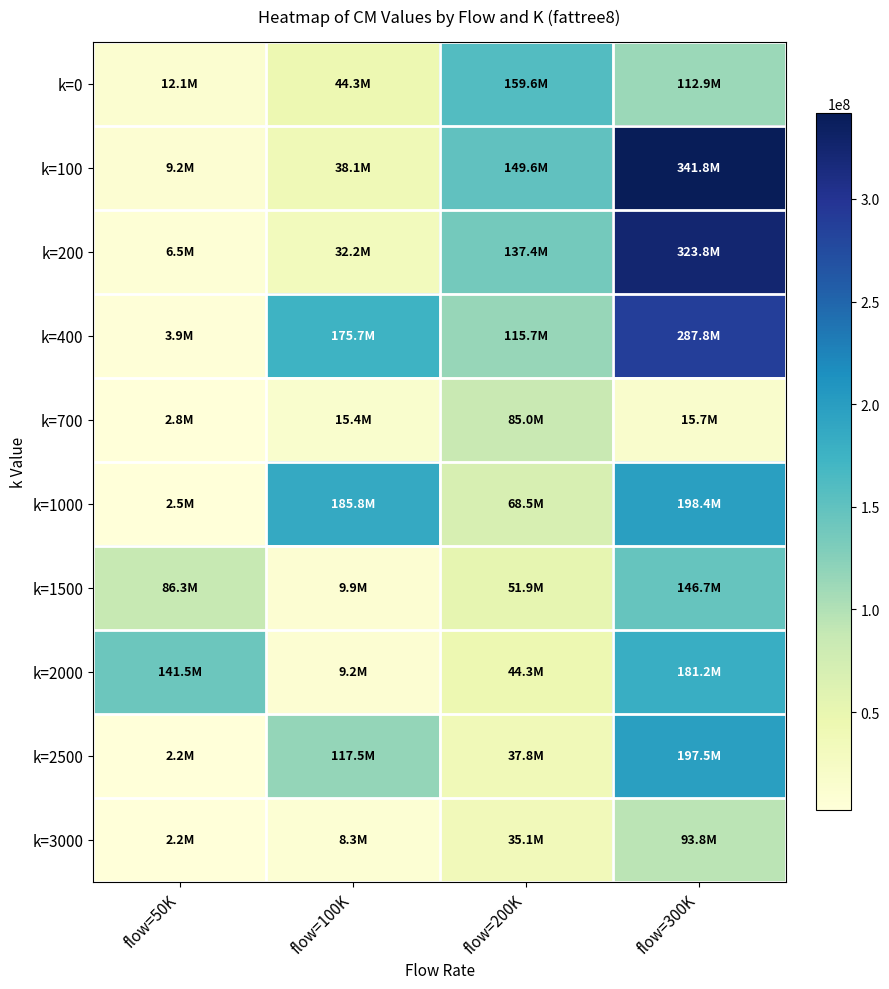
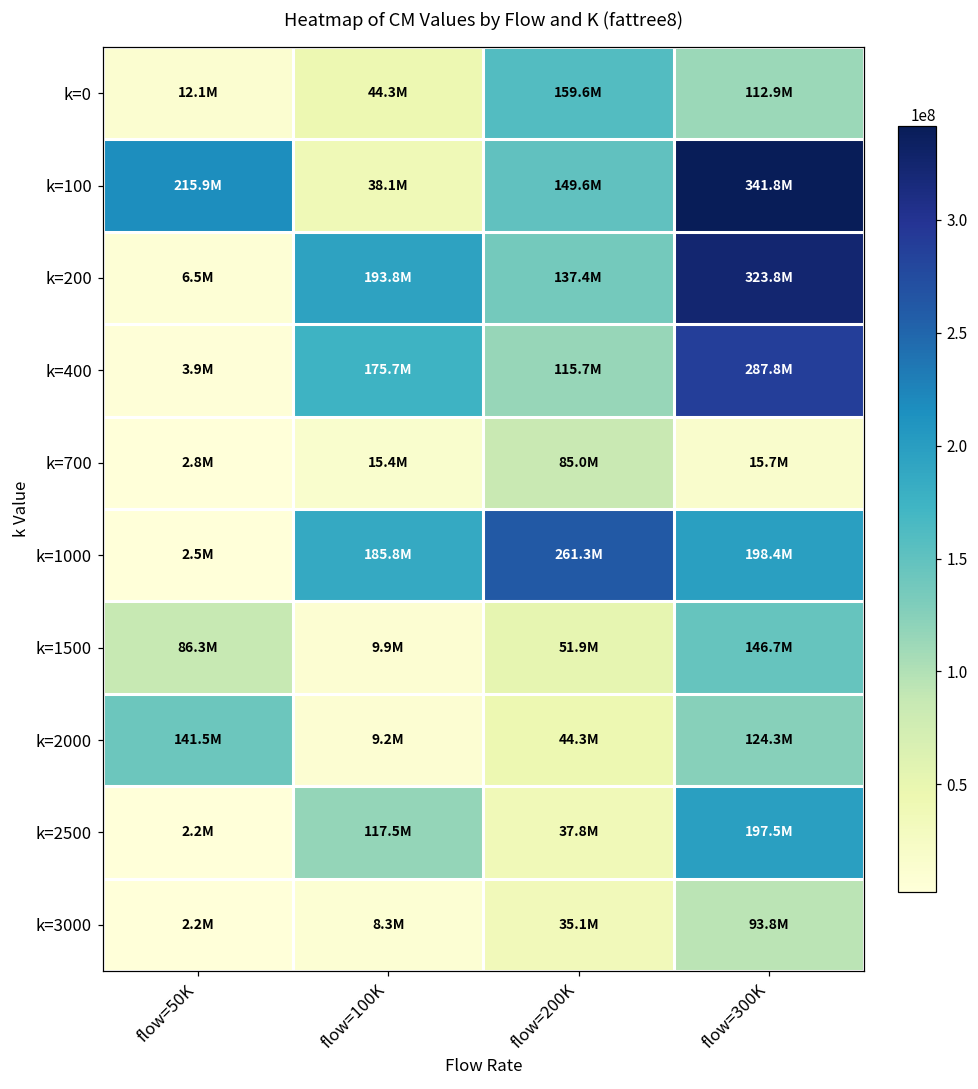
  {
    "k=0": {
      "flow=50K": "12.1M",
      "flow=100K": "44.3M",
      "flow=200K": "159.6M",
      "flow=300K": "112.9M"
    },
    "k=100": {
-     "flow=50K": "9.2M",
+     "flow=50K": "215.9M",
      "flow=100K": "38.1M",
      "flow=200K": "149.6M",
      "flow=300K": "341.8M"
    },
    "k=200": {
      "flow=50K": "6.5M",
-     "flow=100K": "32.2M",
+     "flow=100K": "193.8M",
      "flow=200K": "137.4M",
      "flow=300K": "323.8M"
    },
    "k=400": {
      "flow=50K": "3.9M",
      "flow=100K": "175.7M",
      "flow=200K": "115.7M",
      "flow=300K": "287.8M"
    },
    "k=700": {
      "flow=50K": "2.8M",
      "flow=100K": "15.4M",
      "flow=200K": "85.0M",
      "flow=300K": "15.7M"
    },
    "k=1000": {
      "flow=50K": "2.5M",
      "flow=100K": "185.8M",
-     "flow=200K": "68.5M",
+     "flow=200K": "261.3M",
      "flow=300K": "198.4M"
    },
    "k=1500": {
      "flow=50K": "86.3M",
      "flow=100K": "9.9M",
      "flow=200K": "51.9M",
      "flow=300K": "146.7M"
    },
    "k=2000": {
      "flow=50K": "141.5M",
      "flow=100K": "9.2M",
      "flow=200K": "44.3M",
-     "flow=300K": "181.2M"
+     "flow=300K": "124.3M"
    },
    "k=2500": {
      "flow=50K": "2.2M",
      "flow=100K": "117.5M",
      "flow=200K": "37.8M",
      "flow=300K": "197.5M"
    },
    "k=3000": {
      "flow=50K": "2.2M",
      "flow=100K": "8.3M",
      "flow=200K": "35.1M",
      "flow=300K": "93.8M"
    }
  }
